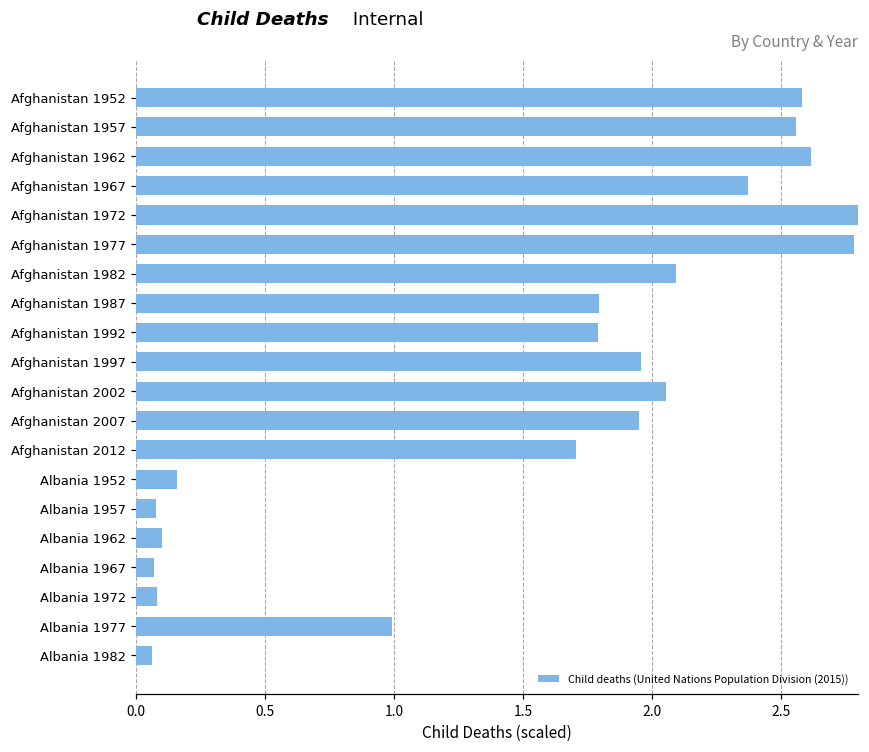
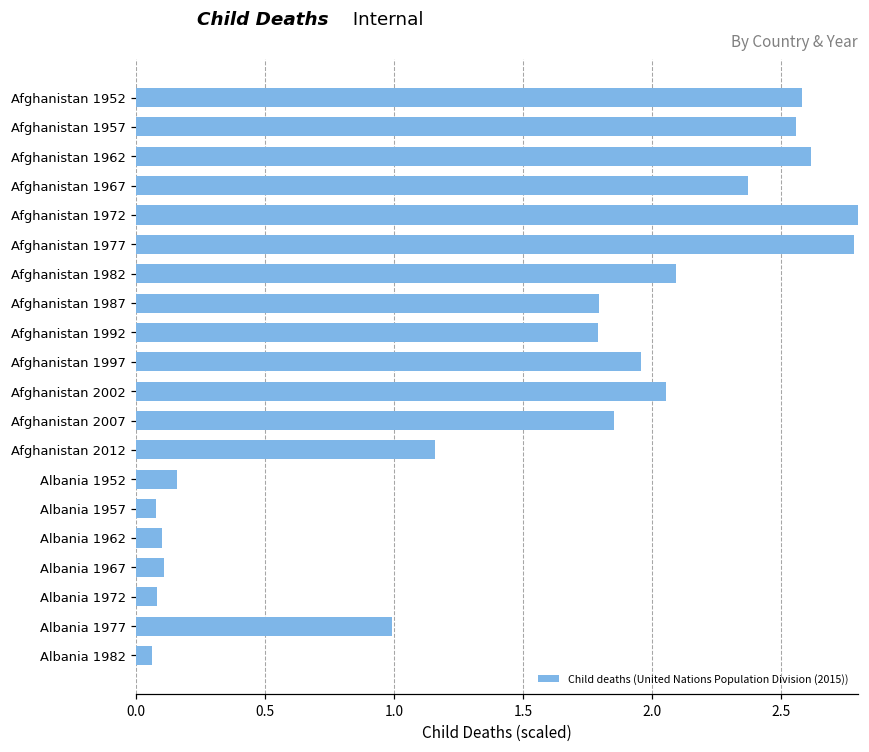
  {
    "Afghanistan 1952": 2.58,
    "Afghanistan 1957": 2.56,
    "Afghanistan 1962": 2.62,
    "Afghanistan 1967": 2.37,
    "Afghanistan 1972": 2.80,
    "Afghanistan 1977": 2.78,
    "Afghanistan 1982": 2.09,
    "Afghanistan 1987": 1.79,
    "Afghanistan 1992": 1.79,
    "Afghanistan 1997": 1.96,
    "Afghanistan 2002": 2.06,
-   "Afghanistan 2007": 1.95,
-   "Afghanistan 2012": 1.71,
+   "Afghanistan 2007": 1.85,
+   "Afghanistan 2012": 1.16,
    "Albania 1952": 0.16,
    "Albania 1957": 0.07,
    "Albania 1962": 0.10,
-   "Albania 1967": 0.07,
+   "Albania 1967": 0.11,
    "Albania 1972": 0.08,
    "Albania 1977": 0.99,
    "Albania 1982": 0.06
  }
